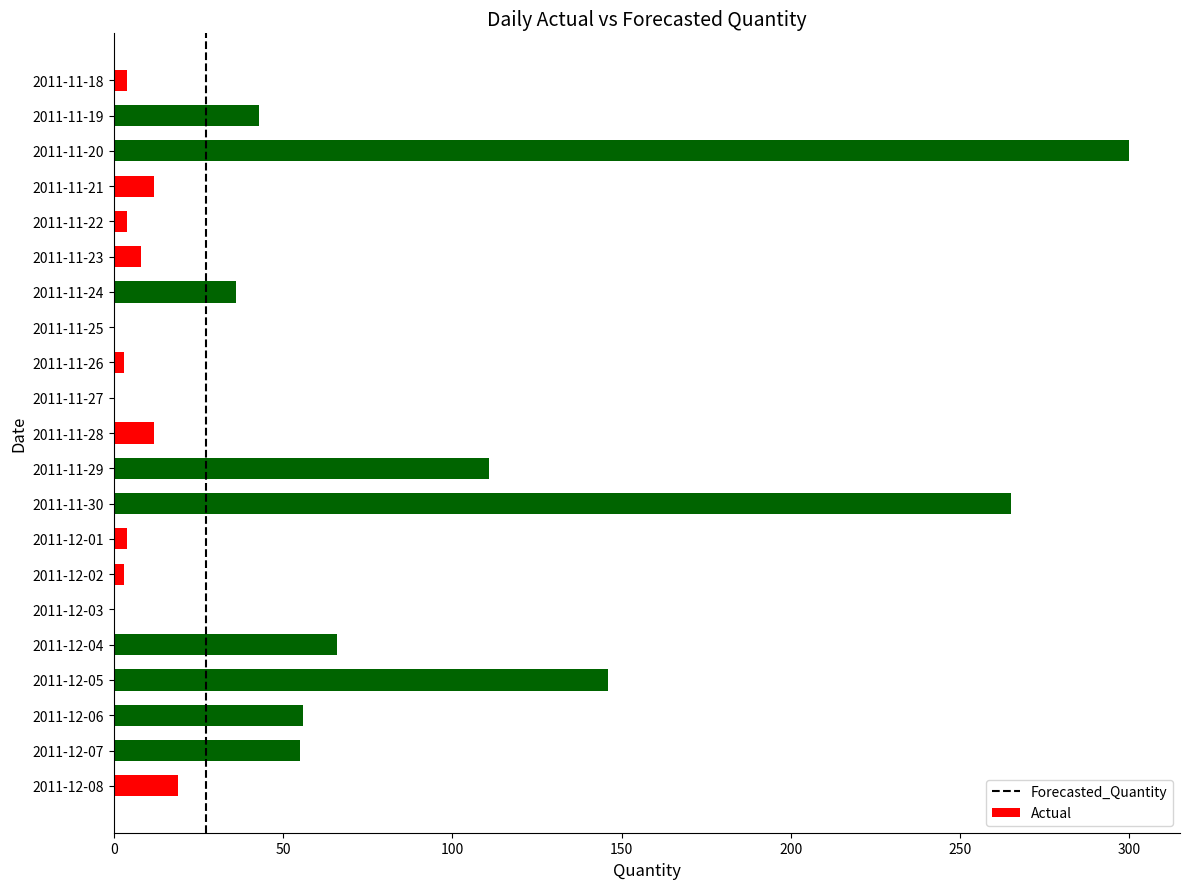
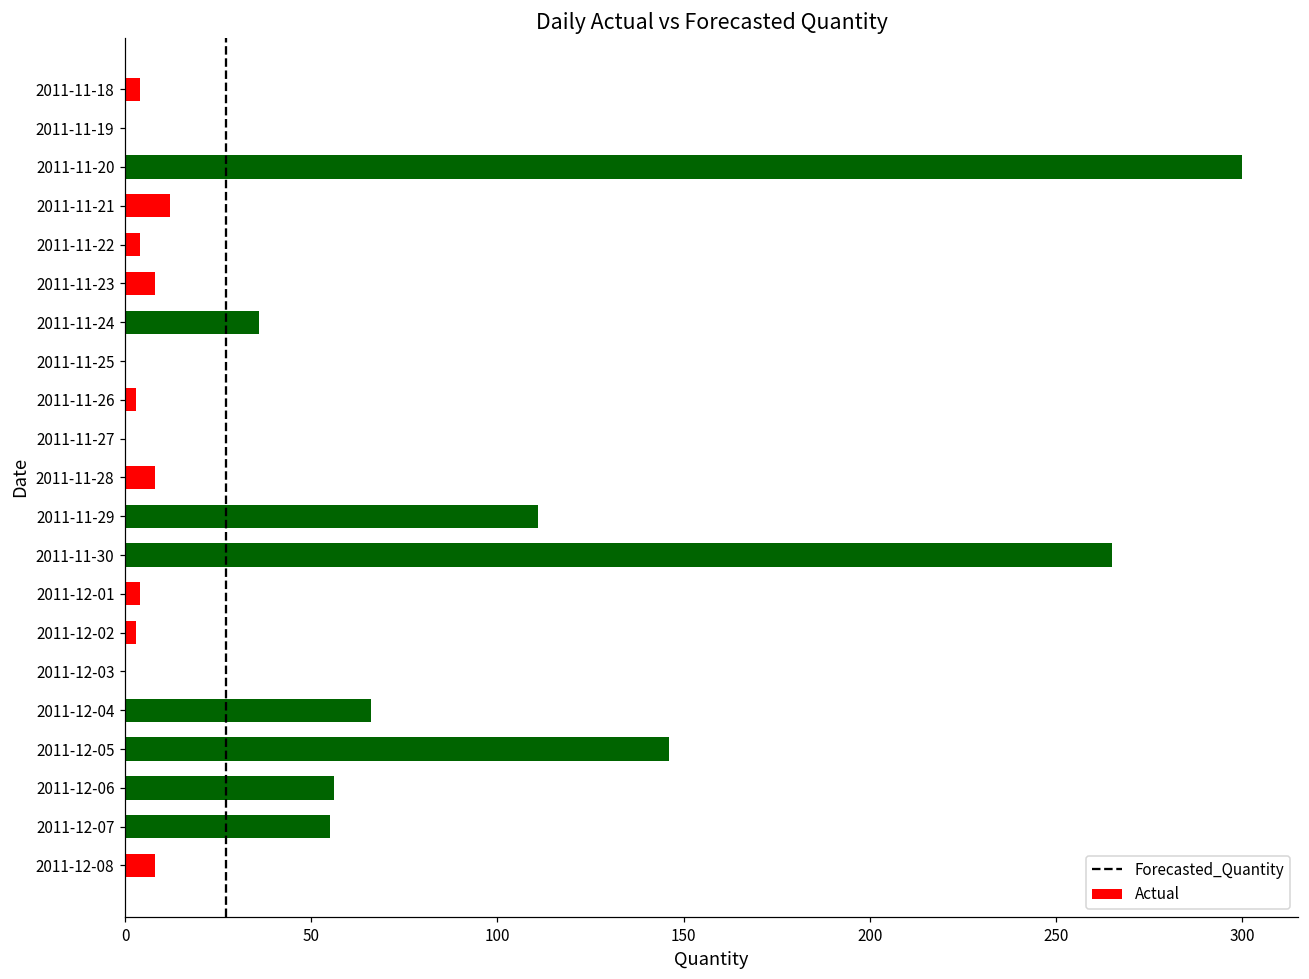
  {
    "2011-11-18": 4,
-   "2011-11-19": 43,
+   "2011-11-19": 0,
    "2011-11-20": 300,
    "2011-11-21": 12,
    "2011-11-22": 4,
    "2011-11-23": 8,
    "2011-11-24": 36,
    "2011-11-25": 0,
    "2011-11-26": 3,
    "2011-11-27": 0,
-   "2011-11-28": 12,
+   "2011-11-28": 8,
    "2011-11-29": 111,
    "2011-11-30": 265,
    "2011-12-01": 4,
    "2011-12-02": 3,
    "2011-12-03": 0,
    "2011-12-04": 66,
    "2011-12-05": 146,
    "2011-12-06": 56,
    "2011-12-07": 55,
-   "2011-12-08": 19
+   "2011-12-08": 8
  }
